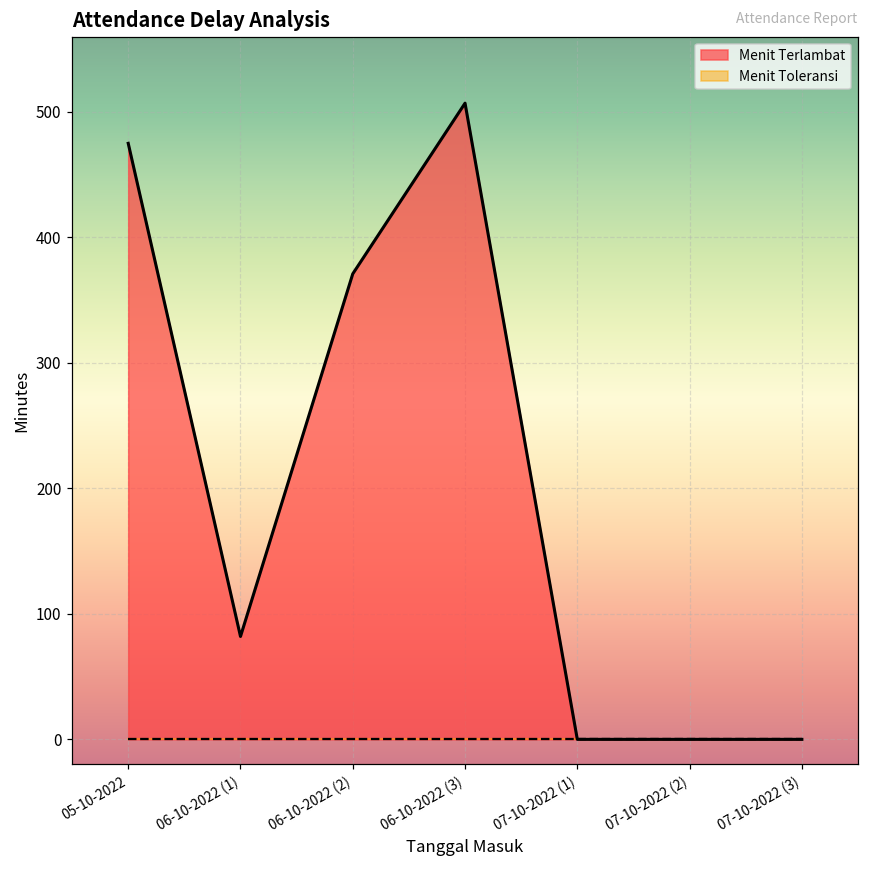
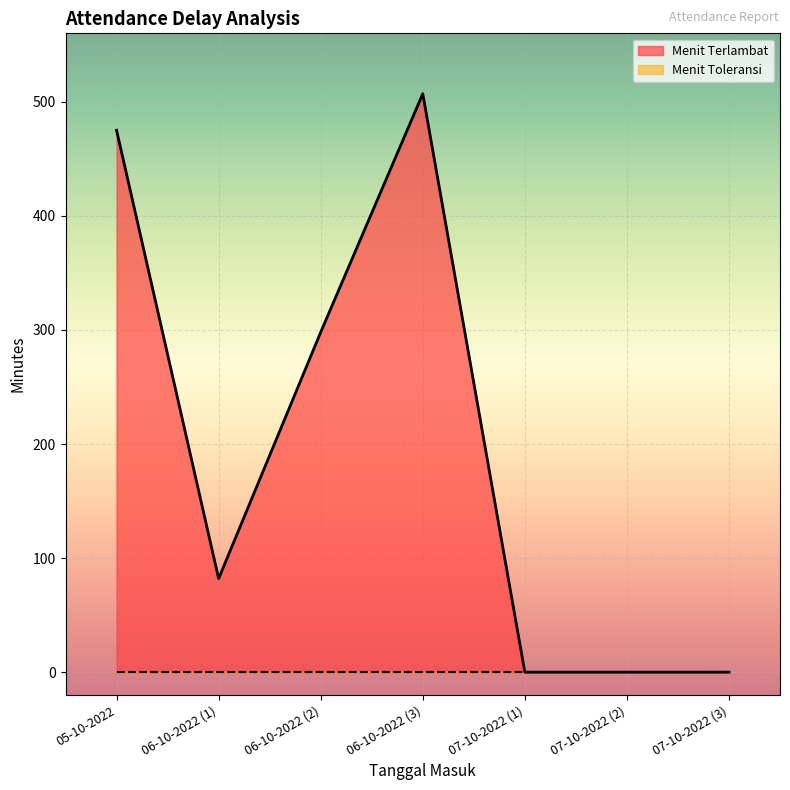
  {
    "Menit Terlambat": {
      "05-10-2022": 475,
      "06-10-2022 (1)": 82,
-     "06-10-2022 (2)": 371,
+     "06-10-2022 (2)": 298,
      "06-10-2022 (3)": 507
    },
    "Menit Toleransi": {
      "05-10-2022": 0,
      "06-10-2022 (1)": 0,
      "06-10-2022 (2)": 0,
      "06-10-2022 (3)": 0
    }
  }
